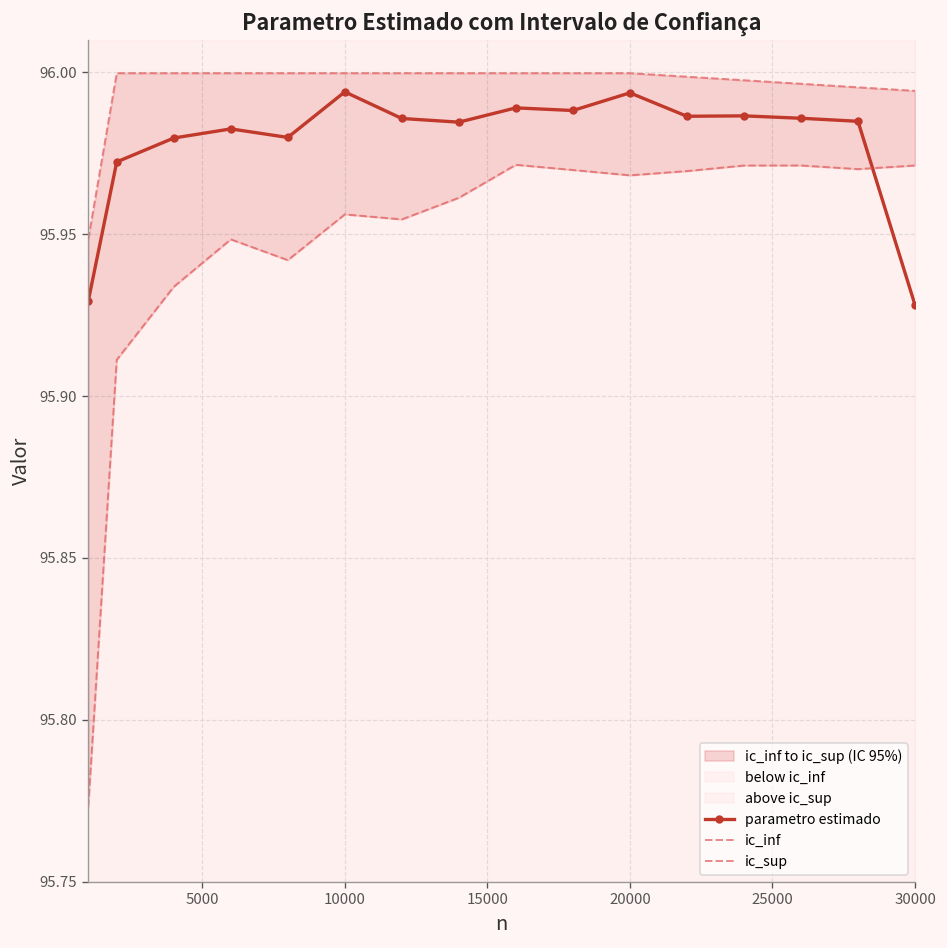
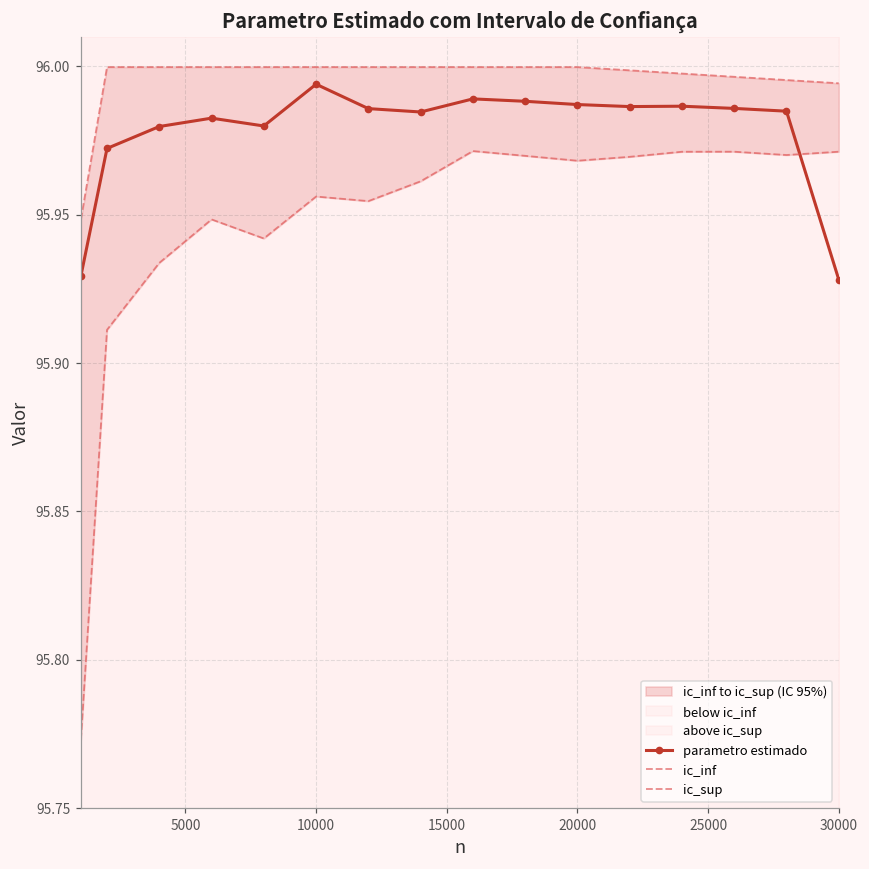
  {
    "parametro estimado": {
      "10000": 95.994,
-     "20000": 95.994,
+     "20000": 95.987,
      "30000": 95.928
    },
    "ic_inf to ic_sup (IC 95%)": {
      "10000": 96.000,
      "20000": 96.000,
      "30000": 95.994
    }
  }
